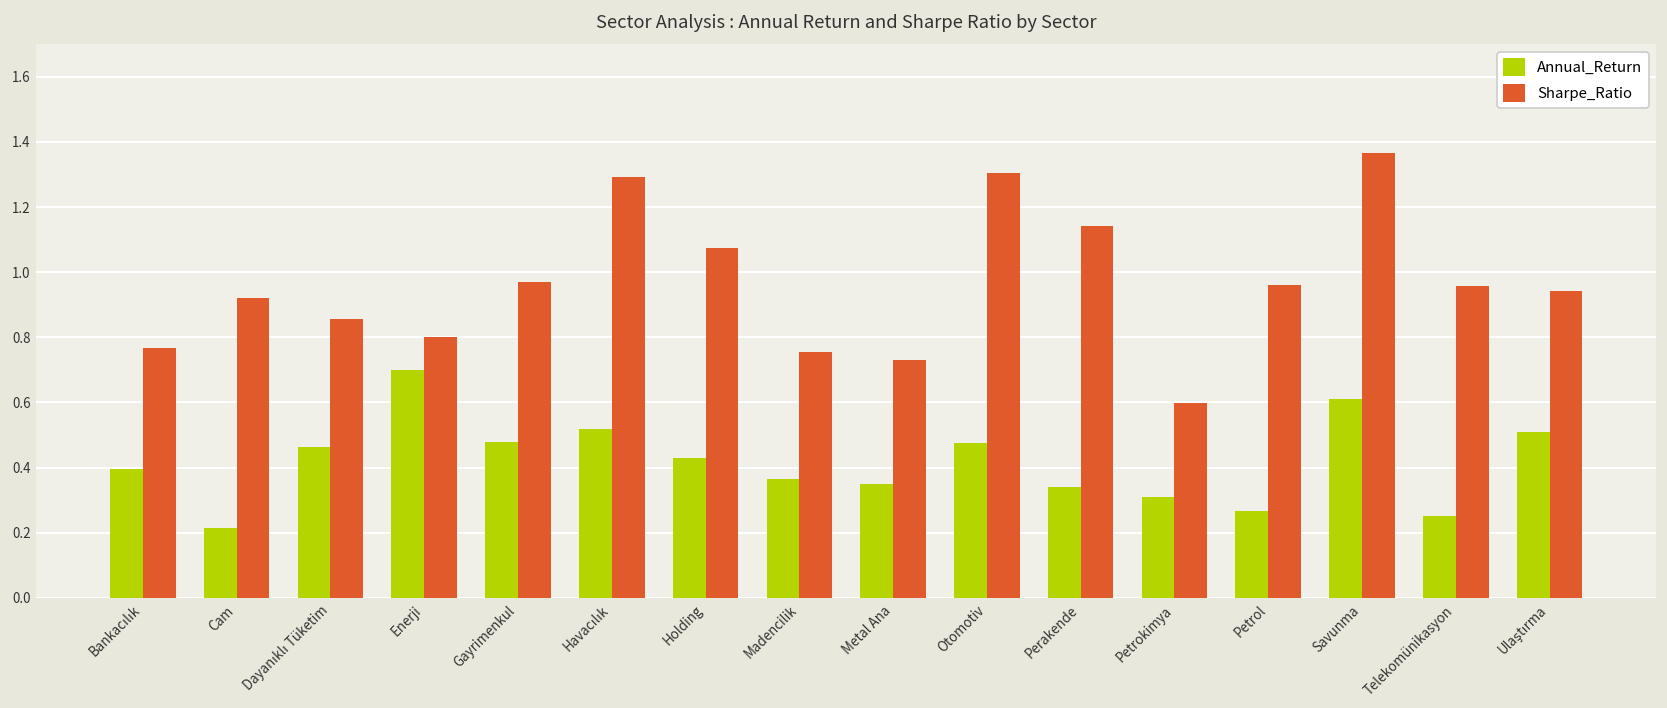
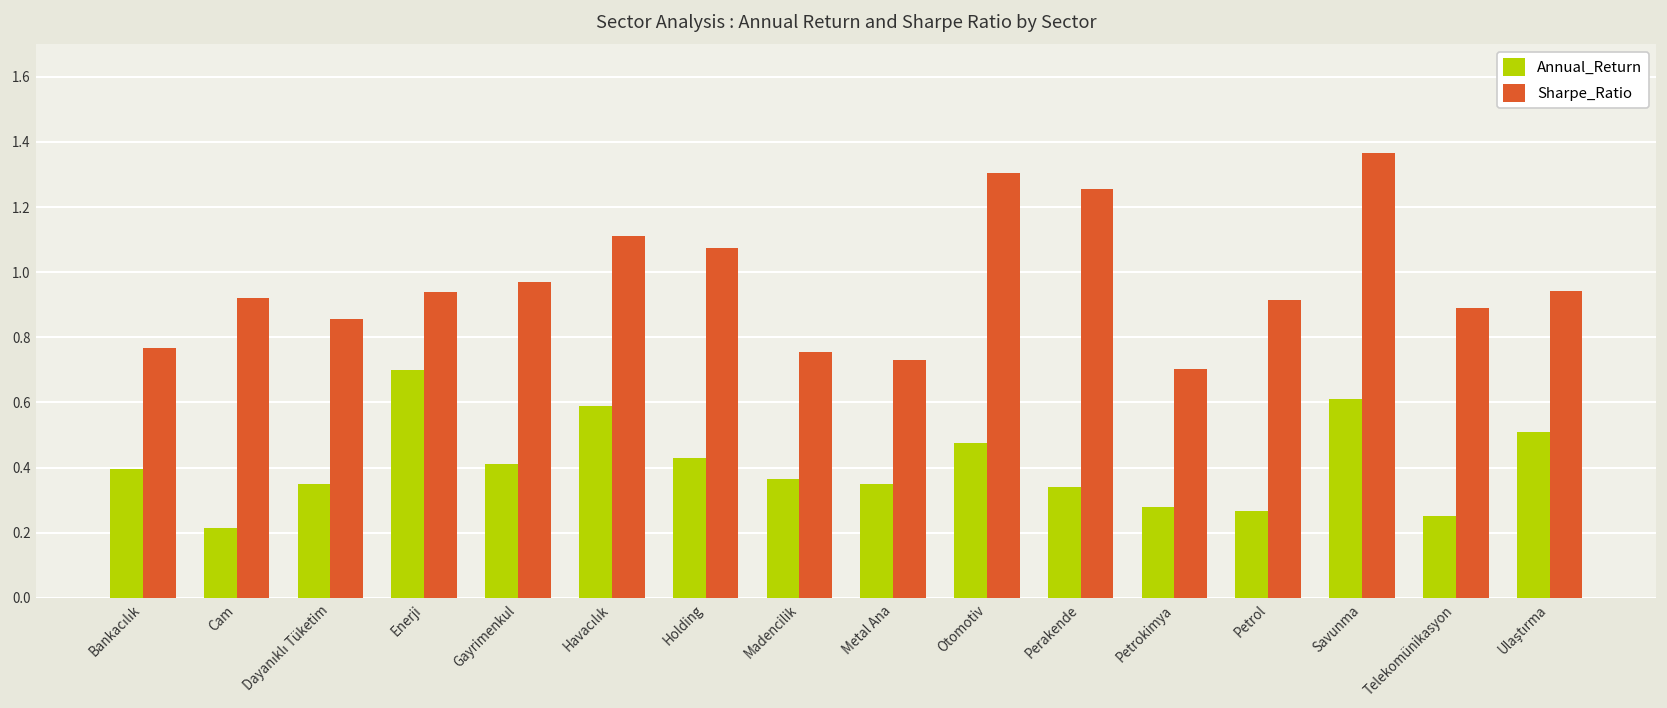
  {
    "Annual_Return": {
      "Bankacılık": 0.40,
      "Cam": 0.21,
-     "Dayanıklı Tüketim": 0.46,
+     "Dayanıklı Tüketim": 0.35,
      "Enerji": 0.70,
-     "Gayrimenkul": 0.48,
-     "Havacılık": 0.52,
+     "Gayrimenkul": 0.41,
+     "Havacılık": 0.59,
      "Holding": 0.43,
      "Madencilik": 0.37,
      "Metal Ana": 0.35,
      "Otomotiv": 0.48,
      "Perakende": 0.34,
-     "Petrokimya": 0.31,
+     "Petrokimya": 0.28,
      "Petrol": 0.27,
      "Savunma": 0.61,
      "Telekomünikasyon": 0.25,
      "Ulaştırma": 0.51
    },
    "Sharpe_Ratio": {
      "Bankacılık": 0.77,
      "Cam": 0.92,
      "Dayanıklı Tüketim": 0.86,
-     "Enerji": 0.80,
+     "Enerji": 0.94,
      "Gayrimenkul": 0.97,
-     "Havacılık": 1.29,
+     "Havacılık": 1.11,
      "Holding": 1.07,
      "Madencilik": 0.76,
      "Metal Ana": 0.73,
      "Otomotiv": 1.30,
-     "Perakende": 1.14,
-     "Petrokimya": 0.60,
-     "Petrol": 0.96,
+     "Perakende": 1.26,
+     "Petrokimya": 0.70,
+     "Petrol": 0.91,
      "Savunma": 1.37,
-     "Telekomünikasyon": 0.96,
+     "Telekomünikasyon": 0.89,
      "Ulaştırma": 0.94
    }
  }
